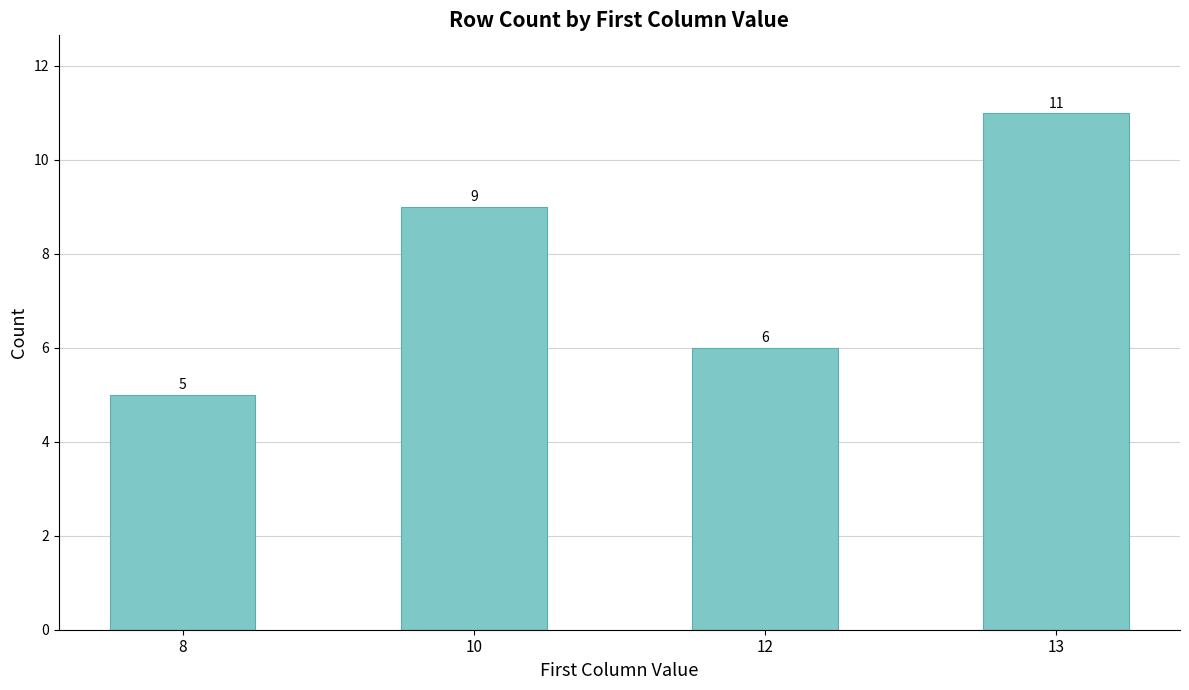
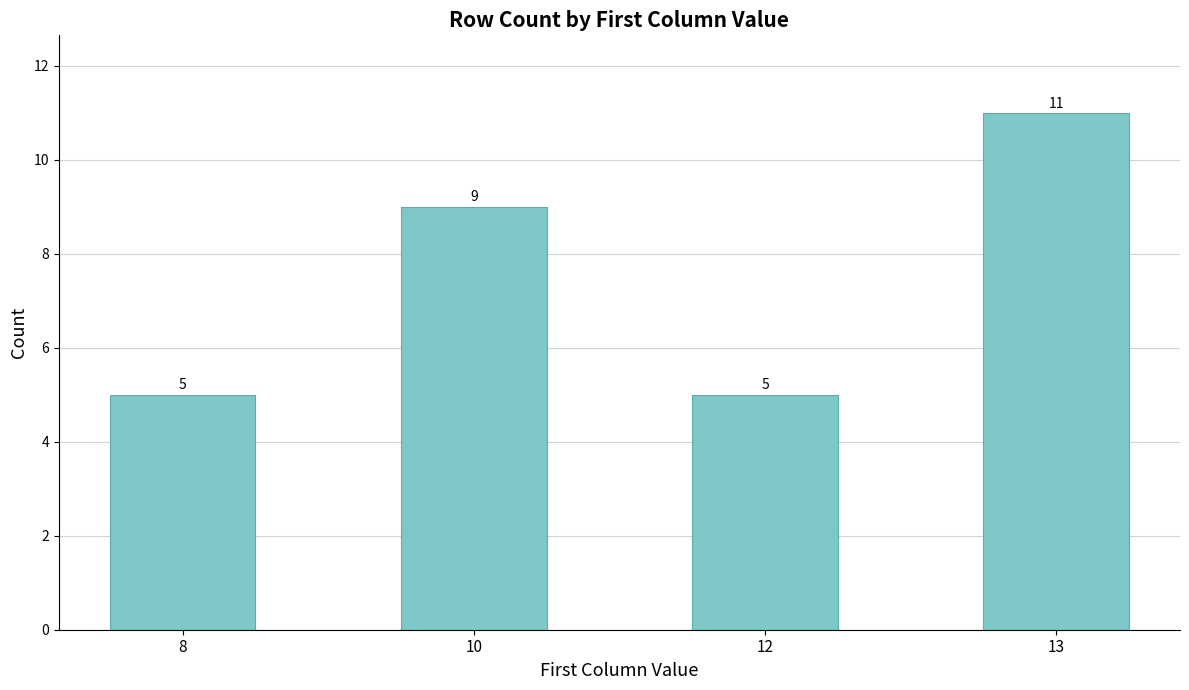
  {
    "8": 5,
    "10": 9,
-   "12": 6,
+   "12": 5,
    "13": 11
  }
